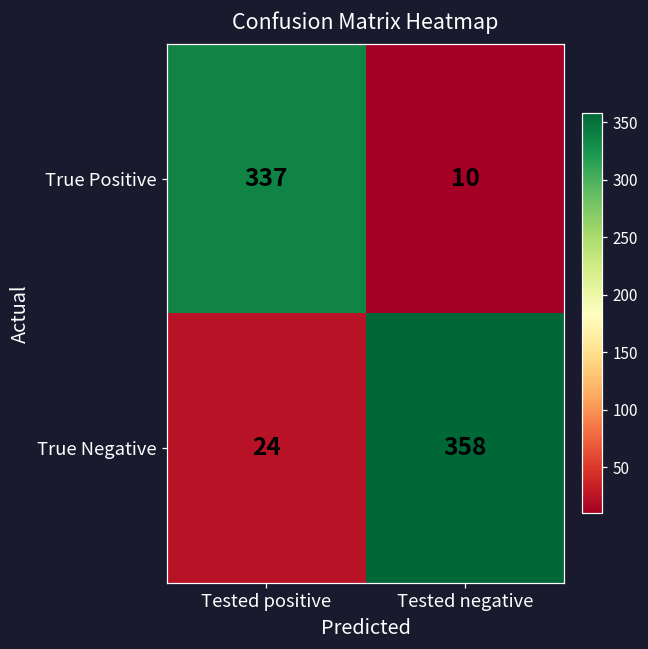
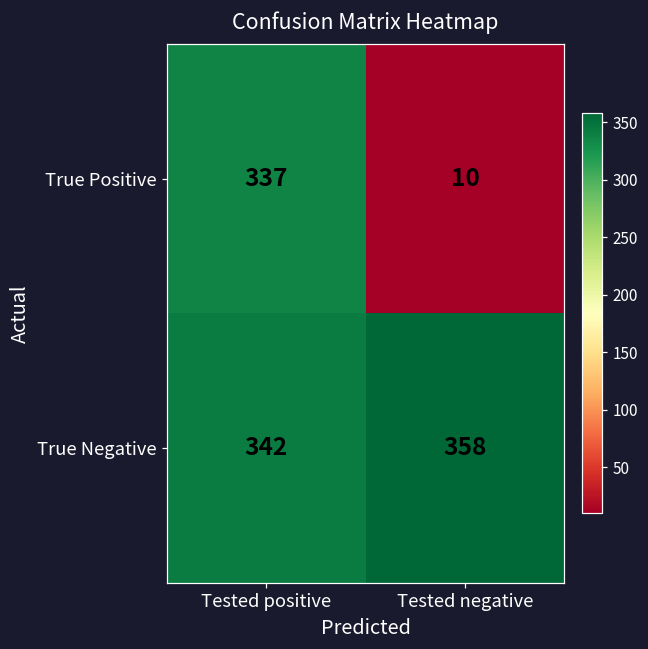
  {
    "True Positive": {
      "Tested positive": 337,
      "Tested negative": 10
    },
    "True Negative": {
-     "Tested positive": 24,
+     "Tested positive": 342,
      "Tested negative": 358
    }
  }
